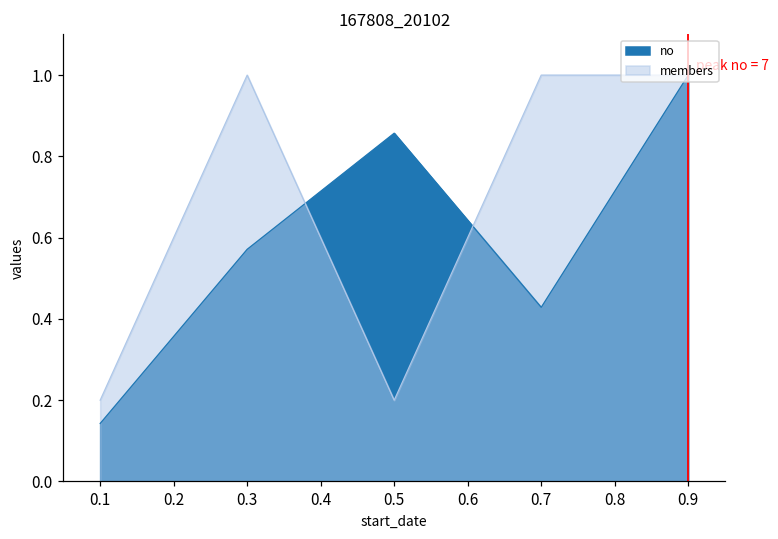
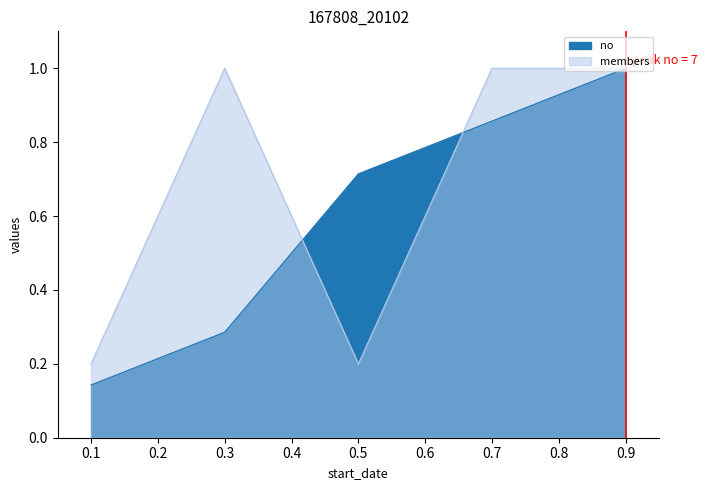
  {
    "no": {
      "0.1": 0.14,
-     "0.3": 0.57,
-     "0.5": 0.86,
-     "0.7": 0.43
+     "0.3": 0.29,
+     "0.5": 0.71,
+     "0.7": 0.86
    },
    "members": {
      "0.1": 0.20,
      "0.3": 1.00,
      "0.5": 0.20,
      "0.7": 1.00
    }
  }
